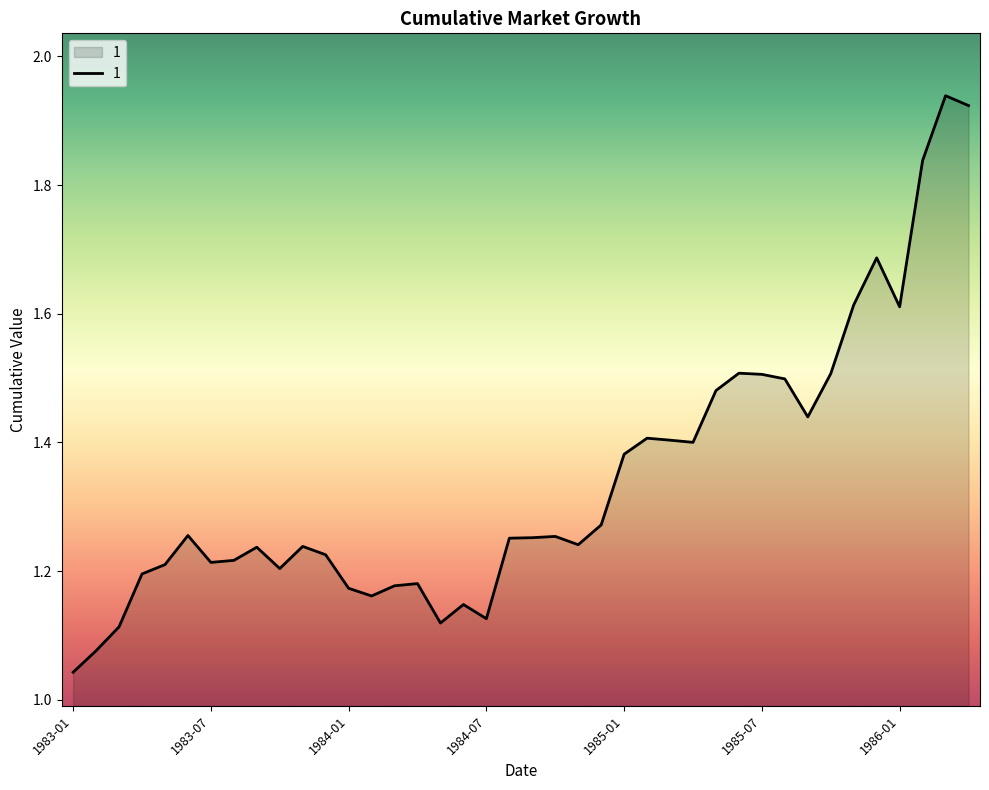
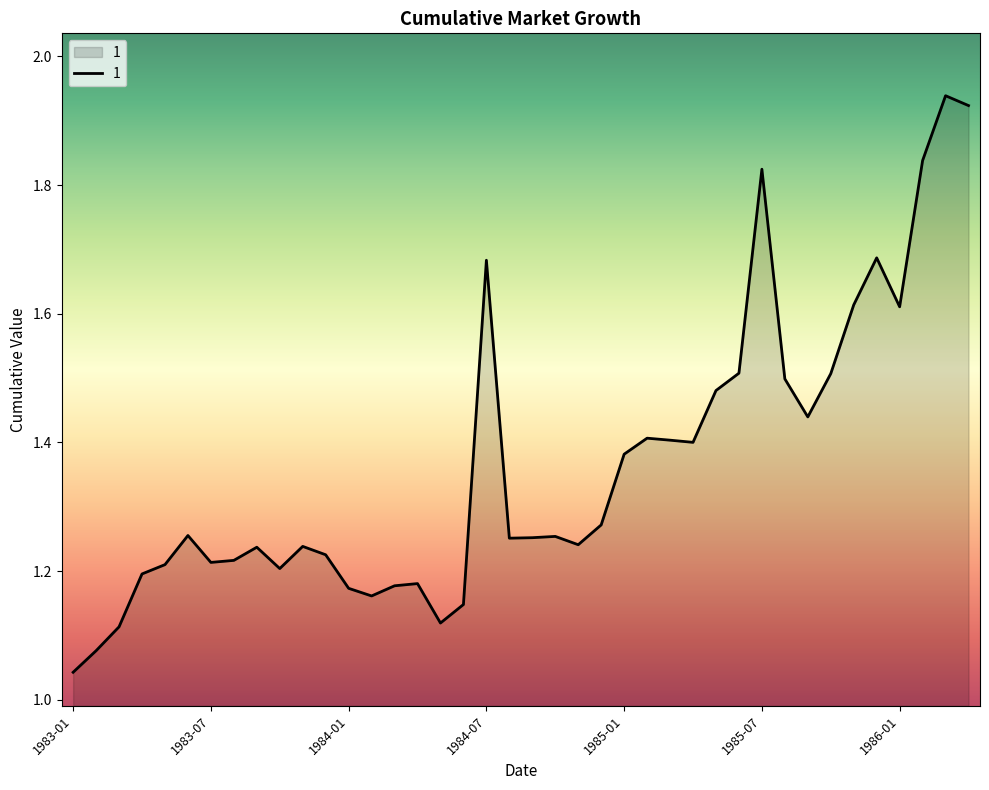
  {
    "1983-01": 1.04,
    "1983-07": 1.21,
    "1984-01": 1.17,
-   "1984-07": 1.13,
+   "1984-07": 1.68,
    "1985-01": 1.38,
-   "1985-07": 1.51,
+   "1985-07": 1.82,
    "1986-01": 1.61
  }
